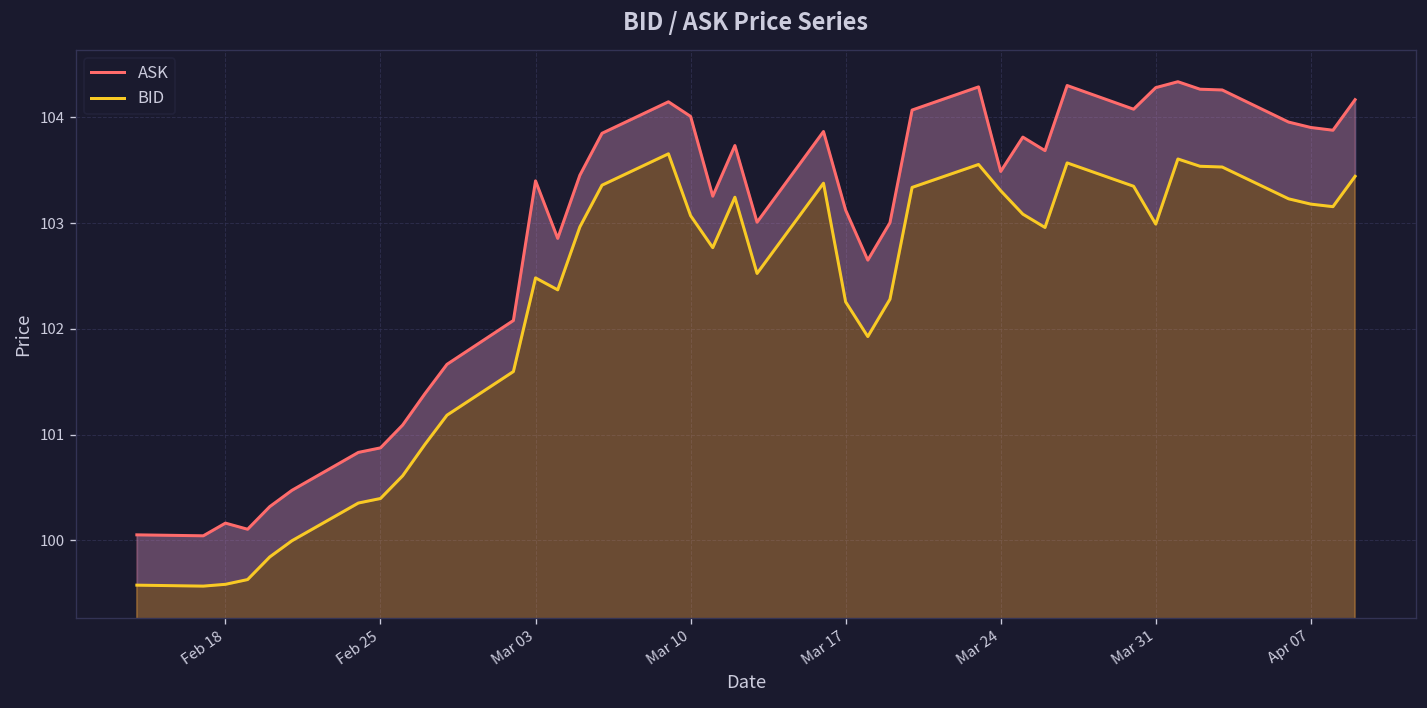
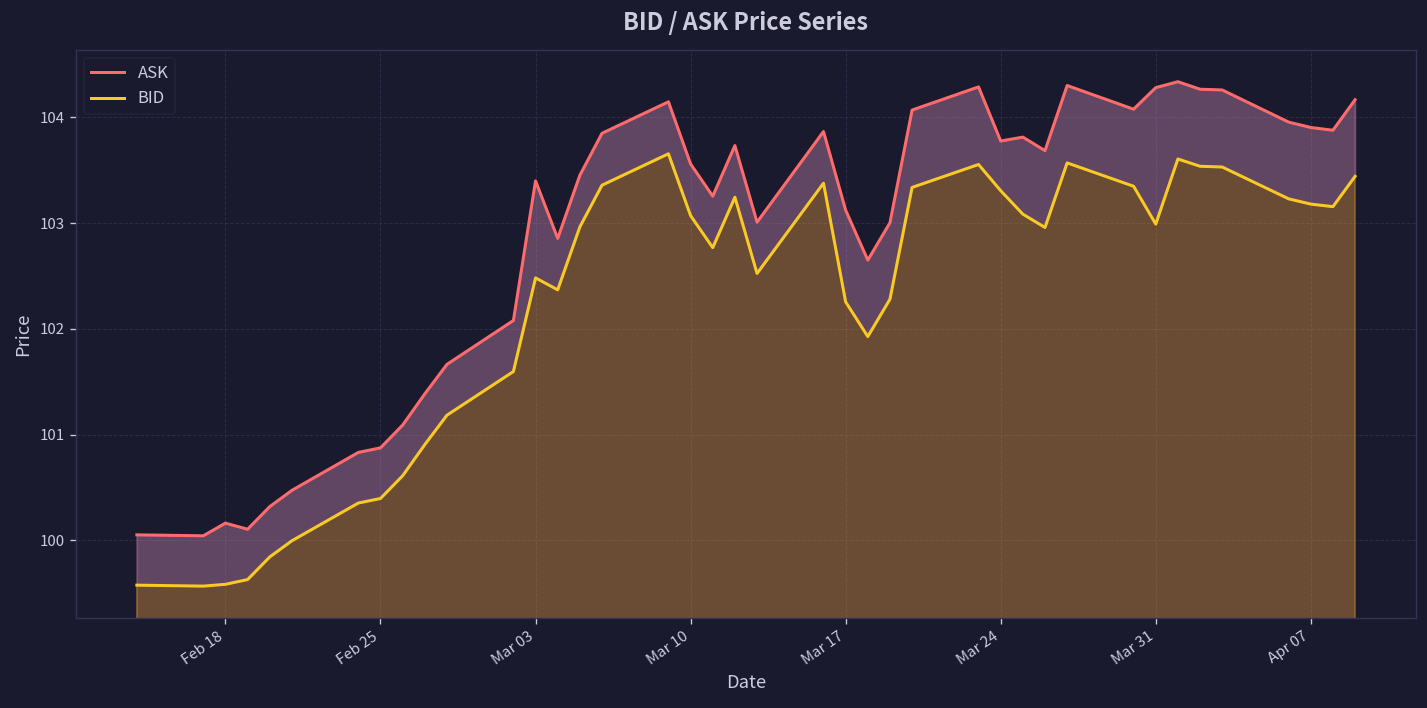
  {
    "ASK": {
      "Feb 18": 100.2,
      "Feb 25": 100.9,
      "Mar 03": 103.4,
-     "Mar 10": 104.0,
+     "Mar 10": 103.6,
      "Mar 17": 103.1,
-     "Mar 24": 103.5,
+     "Mar 24": 103.8,
      "Mar 31": 104.3,
      "Apr 07": 103.9
    },
    "BID": {
      "Feb 18": 99.6,
      "Feb 25": 100.4,
      "Mar 03": 102.5,
      "Mar 10": 103.1,
      "Mar 17": 102.3,
      "Mar 24": 103.3,
      "Mar 31": 103.0,
      "Apr 07": 103.2
    }
  }
